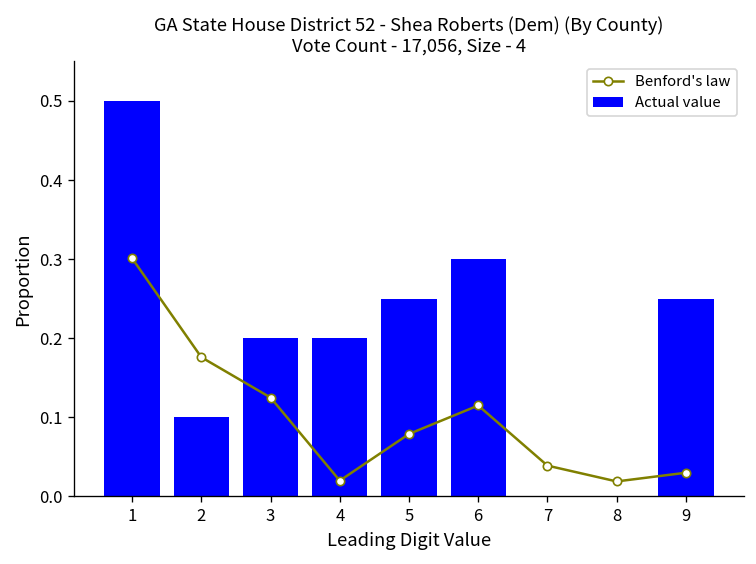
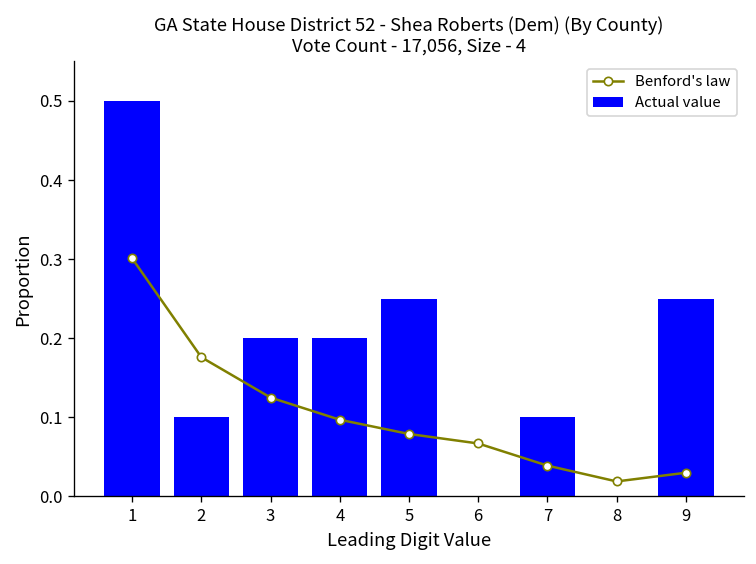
  {
    "Benford's law": {
      "1": 0.30,
      "2": 0.18,
      "3": 0.13,
-     "4": 0.02,
+     "4": 0.10,
      "5": 0.08,
-     "6": 0.12,
+     "6": 0.07,
      "7": 0.04,
      "8": 0.02,
      "9": 0.03
    },
    "Actual value": {
      "1": 0.5,
      "2": 0.1,
      "3": 0.2,
      "4": 0.2,
      "5": 0.25,
-     "6": 0.3,
-     "7": 0.0,
+     "6": 0.0,
+     "7": 0.1,
      "8": 0.0,
      "9": 0.25
    }
  }
